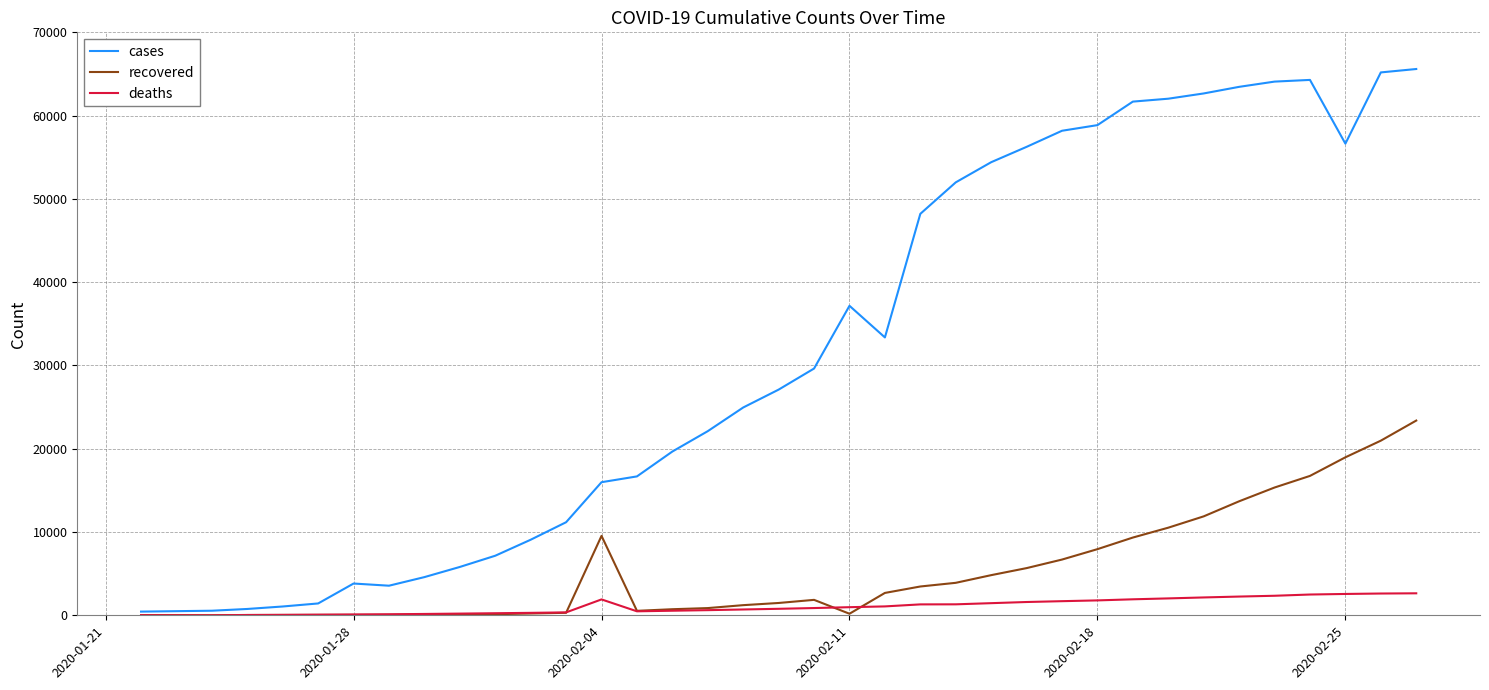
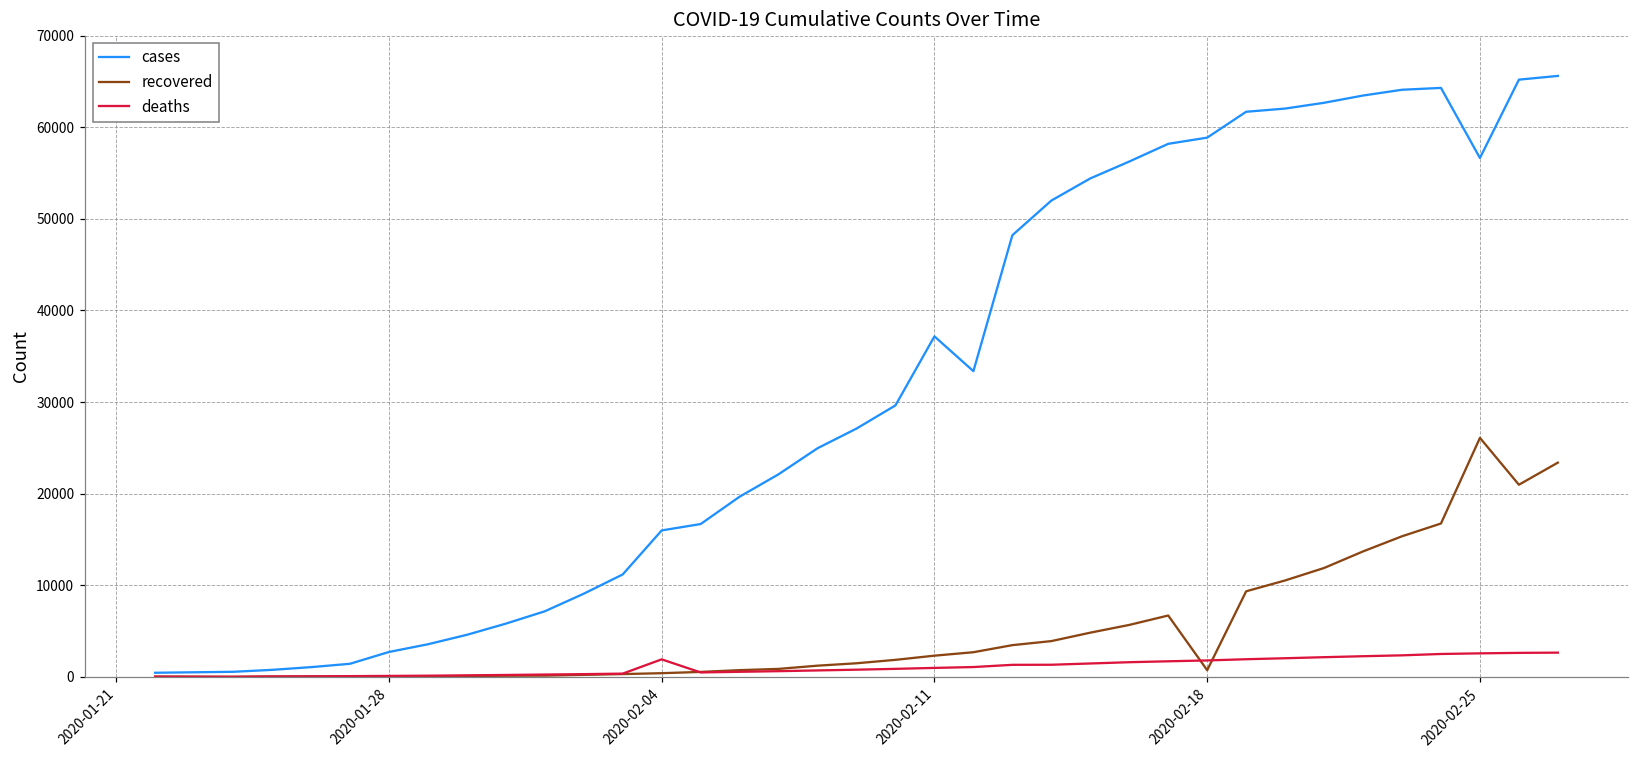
  {
    "cases": {
-     "2020-01-28": 4000,
+     "2020-01-28": 3000,
      "2020-02-04": 16000,
      "2020-02-11": 37000,
      "2020-02-18": 59000,
      "2020-02-25": 57000
    },
    "recovered": {
-     "2020-02-04": 10000,
-     "2020-02-11": 0,
-     "2020-02-18": 8000,
-     "2020-02-25": 19000
+     "2020-02-04": 0,
+     "2020-02-11": 2000,
+     "2020-02-18": 1000,
+     "2020-02-25": 26000
    },
    "deaths": {
      "2020-02-04": 2000,
      "2020-02-11": 1000,
      "2020-02-18": 2000,
      "2020-02-25": 3000
    }
  }
